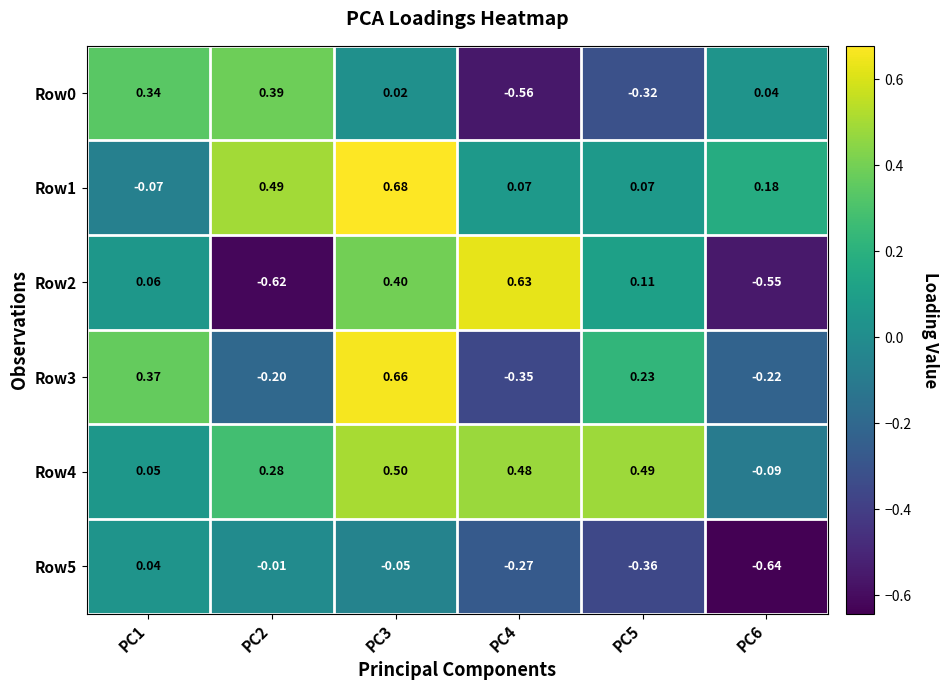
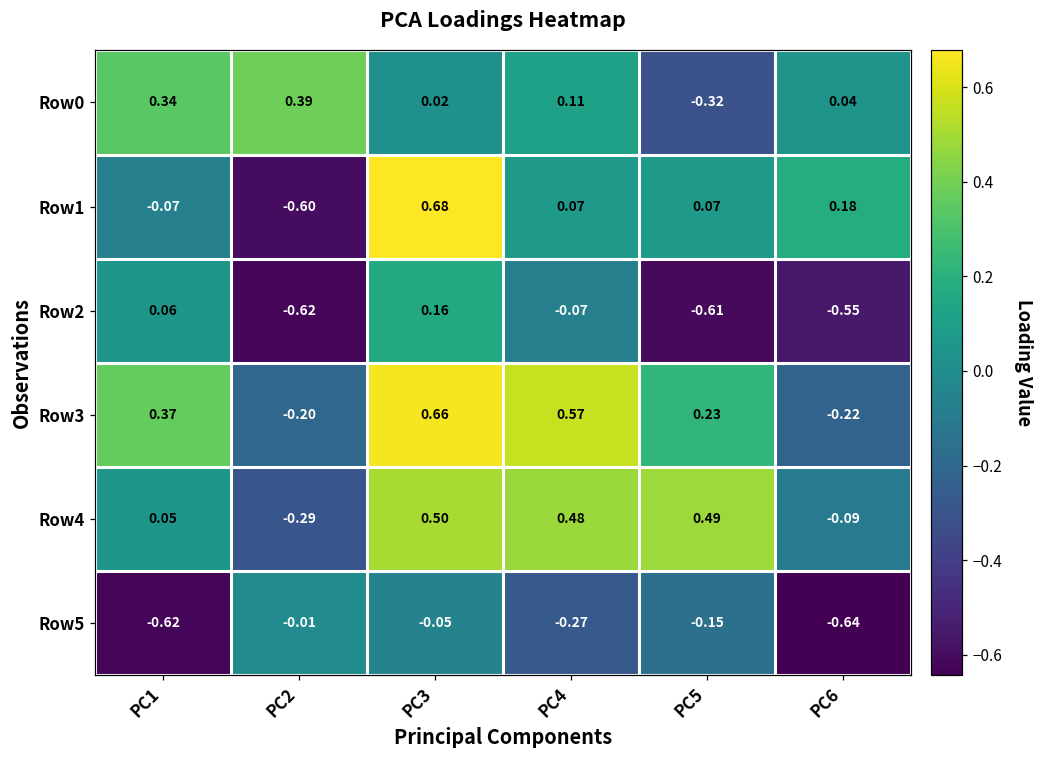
  {
    "Row0": {
      "PC1": 0.34,
      "PC2": 0.39,
      "PC3": 0.02,
-     "PC4": -0.56,
+     "PC4": 0.11,
      "PC5": -0.32,
      "PC6": 0.04
    },
    "Row1": {
      "PC1": -0.07,
-     "PC2": 0.49,
+     "PC2": -0.60,
      "PC3": 0.68,
      "PC4": 0.07,
      "PC5": 0.07,
      "PC6": 0.18
    },
    "Row2": {
      "PC1": 0.06,
      "PC2": -0.62,
-     "PC3": 0.40,
-     "PC4": 0.63,
-     "PC5": 0.11,
+     "PC3": 0.16,
+     "PC4": -0.07,
+     "PC5": -0.61,
      "PC6": -0.55
    },
    "Row3": {
      "PC1": 0.37,
      "PC2": -0.20,
      "PC3": 0.66,
-     "PC4": -0.35,
+     "PC4": 0.57,
      "PC5": 0.23,
      "PC6": -0.22
    },
    "Row4": {
      "PC1": 0.05,
-     "PC2": 0.28,
+     "PC2": -0.29,
      "PC3": 0.50,
      "PC4": 0.48,
      "PC5": 0.49,
      "PC6": -0.09
    },
    "Row5": {
-     "PC1": 0.04,
+     "PC1": -0.62,
      "PC2": -0.01,
      "PC3": -0.05,
      "PC4": -0.27,
-     "PC5": -0.36,
+     "PC5": -0.15,
      "PC6": -0.64
    }
  }
